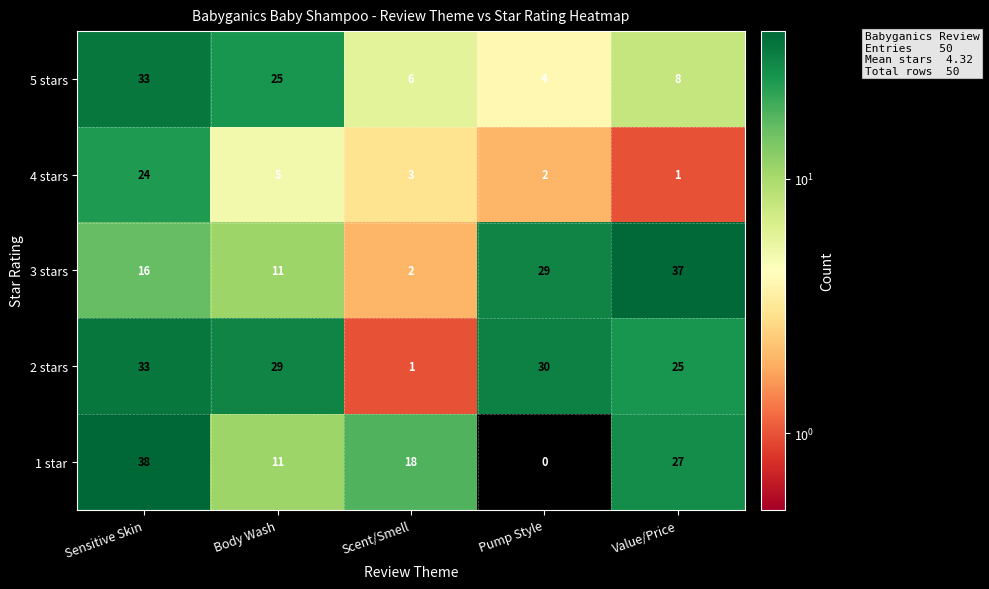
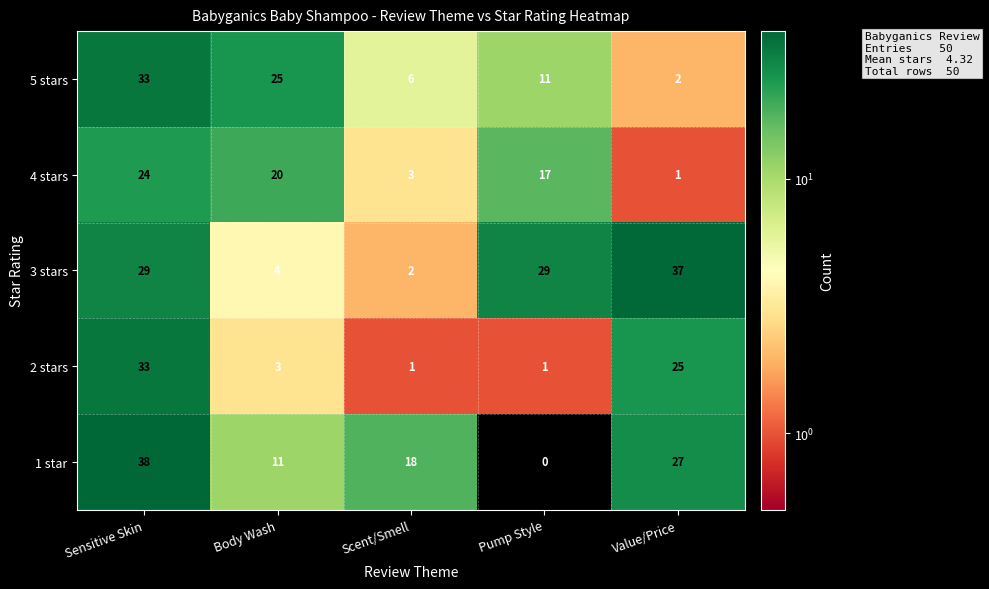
  {
    "5 stars": {
      "Sensitive Skin": 33,
      "Body Wash": 25,
      "Scent/Smell": 6,
-     "Pump Style": 4,
-     "Value/Price": 8
+     "Pump Style": 11,
+     "Value/Price": 2
    },
    "4 stars": {
      "Sensitive Skin": 24,
-     "Body Wash": 5,
+     "Body Wash": 20,
      "Scent/Smell": 3,
-     "Pump Style": 2,
+     "Pump Style": 17,
      "Value/Price": 1
    },
    "3 stars": {
-     "Sensitive Skin": 16,
-     "Body Wash": 11,
+     "Sensitive Skin": 29,
+     "Body Wash": 4,
      "Scent/Smell": 2,
      "Pump Style": 29,
      "Value/Price": 37
    },
    "2 stars": {
      "Sensitive Skin": 33,
-     "Body Wash": 29,
+     "Body Wash": 3,
      "Scent/Smell": 1,
-     "Pump Style": 30,
+     "Pump Style": 1,
      "Value/Price": 25
    },
    "1 star": {
      "Sensitive Skin": 38,
      "Body Wash": 11,
      "Scent/Smell": 18,
      "Pump Style": 0,
      "Value/Price": 27
    }
  }
